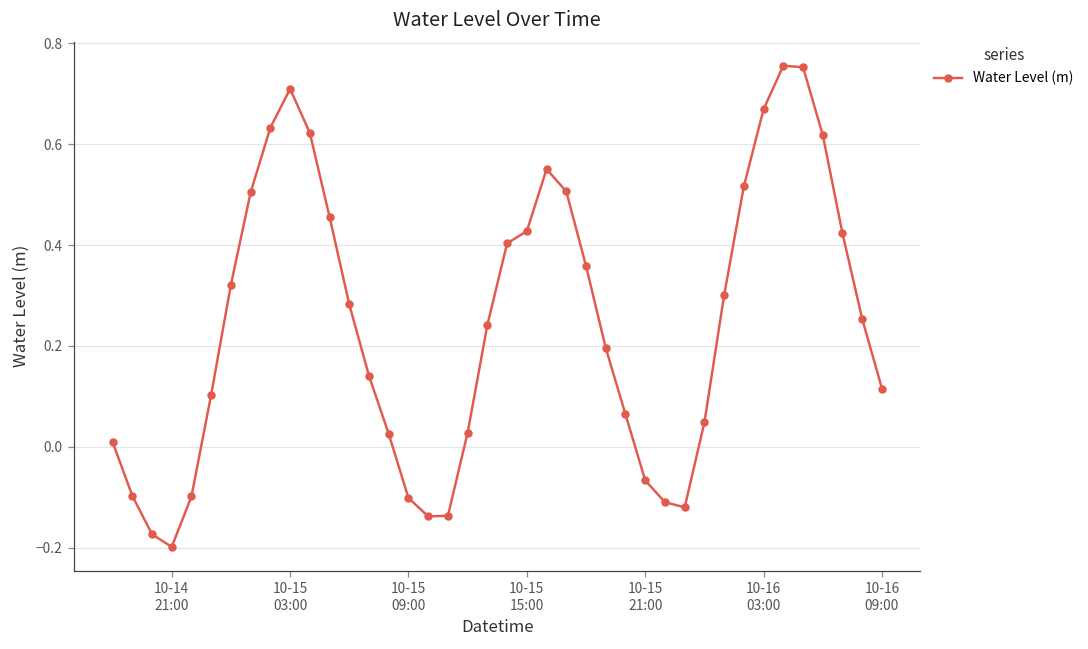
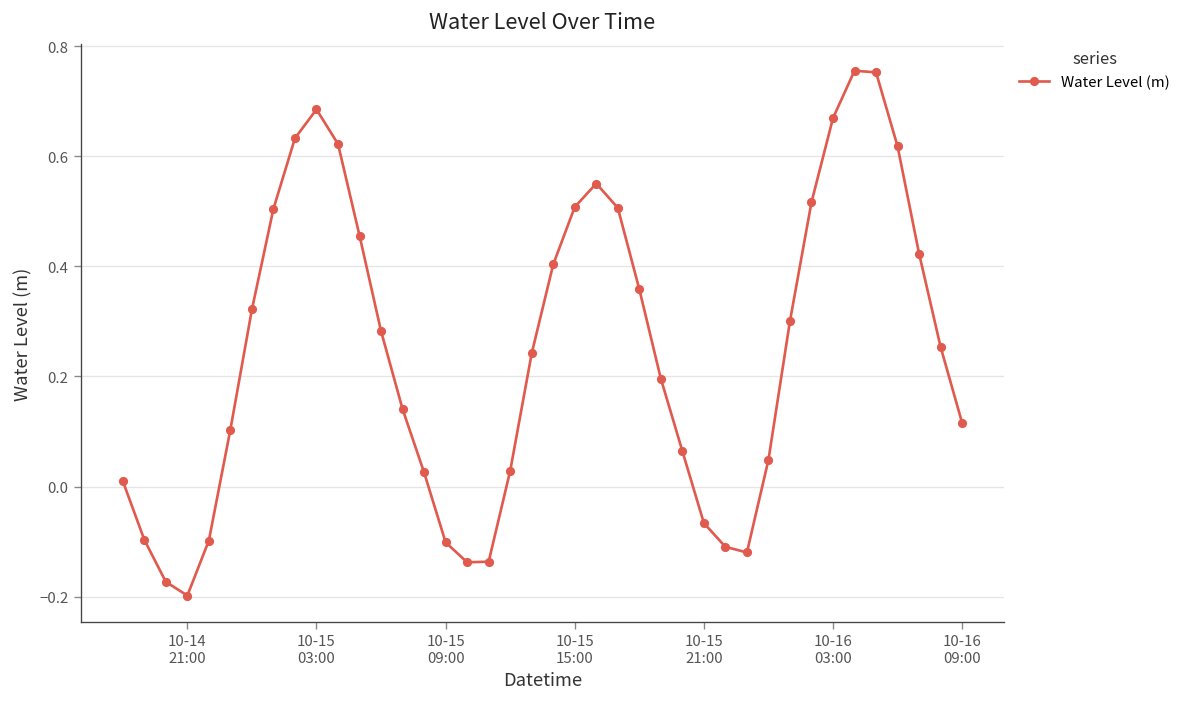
  {
    "10-14 21:00": -0.20,
-   "10-15 03:00": 0.71,
+   "10-15 03:00": 0.69,
    "10-15 09:00": -0.10,
-   "10-15 15:00": 0.43,
+   "10-15 15:00": 0.51,
    "10-15 21:00": -0.07,
    "10-16 03:00": 0.67,
    "10-16 09:00": 0.12
  }
